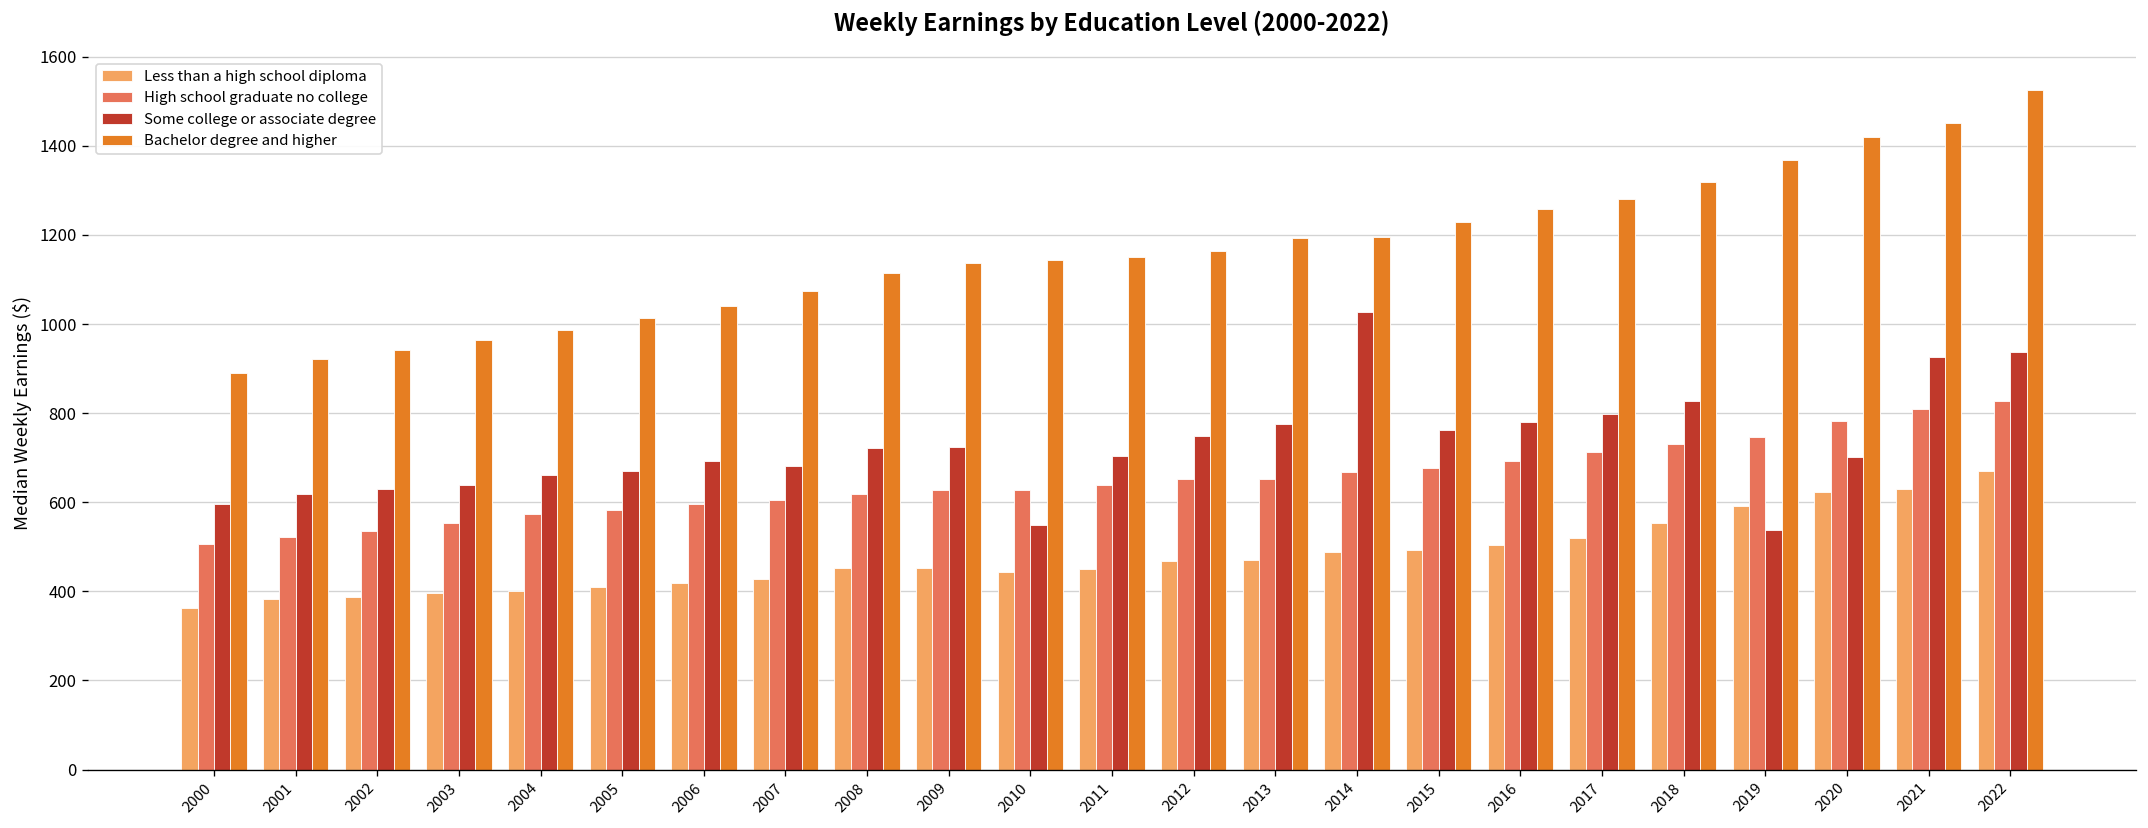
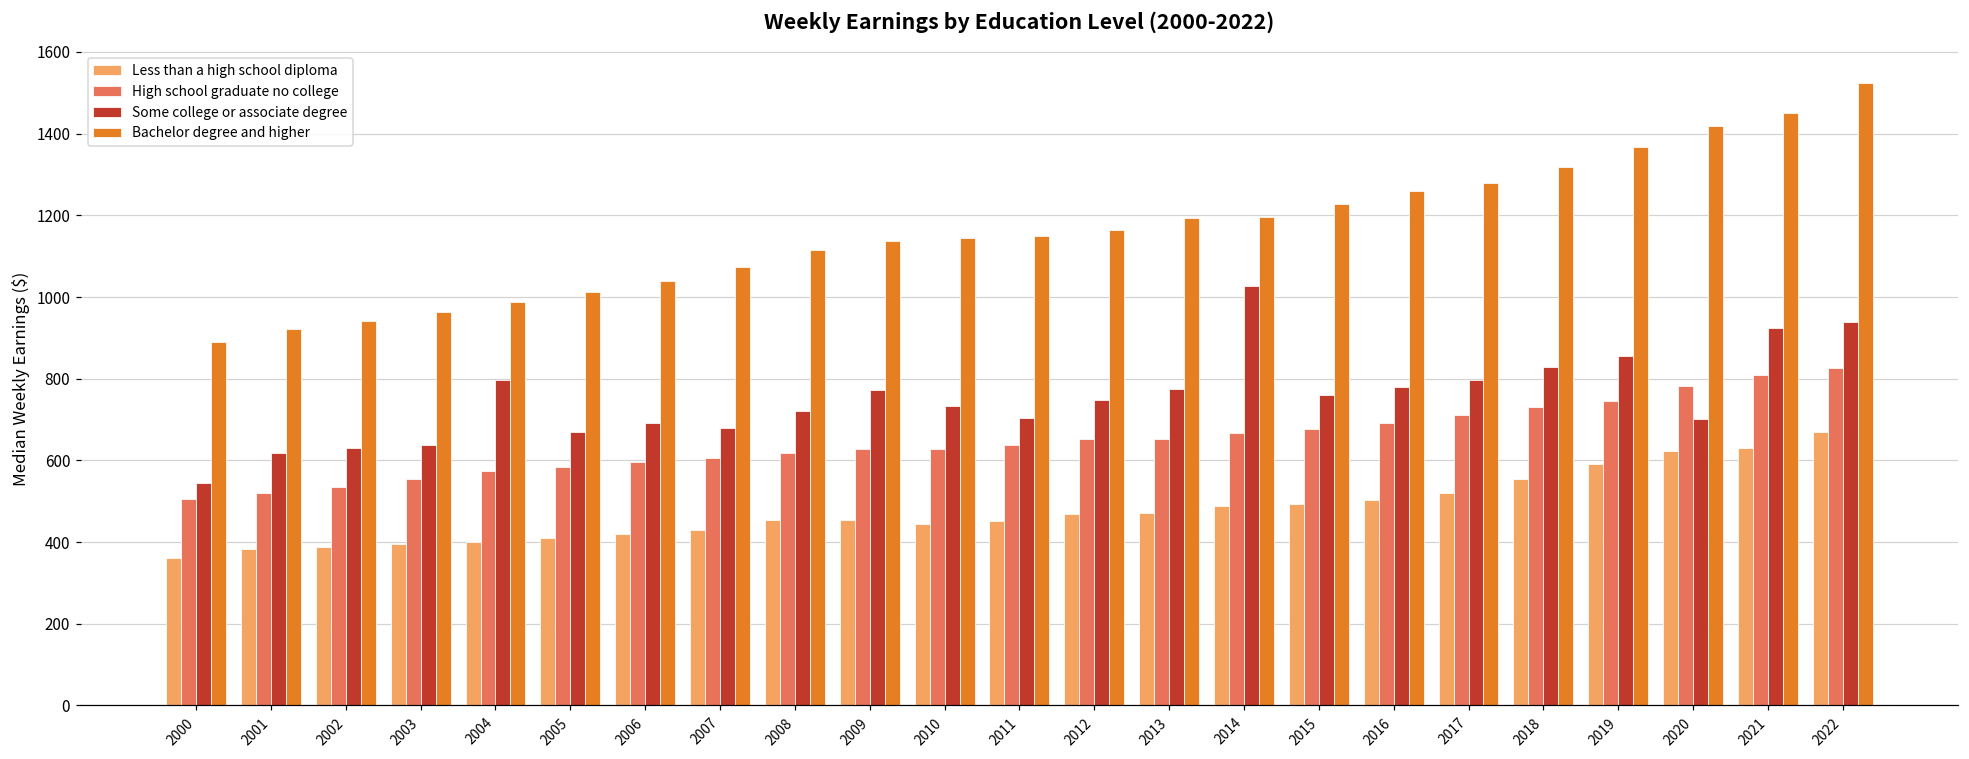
  {
    "Some college or associate degree": {
-     "2000": 600,
+     "2000": 540,
      "2001": 620,
      "2002": 630,
      "2003": 640,
-     "2004": 660,
+     "2004": 800,
      "2005": 670,
      "2006": 690,
      "2007": 680,
      "2008": 720,
-     "2009": 730,
-     "2010": 550,
+     "2009": 770,
+     "2010": 730,
      "2011": 700,
      "2012": 750,
      "2013": 780,
      "2014": 1030,
      "2015": 760,
      "2016": 780,
      "2017": 800,
      "2018": 830,
-     "2019": 540,
+     "2019": 860,
      "2020": 700,
      "2021": 930,
      "2022": 940
    }
  }
